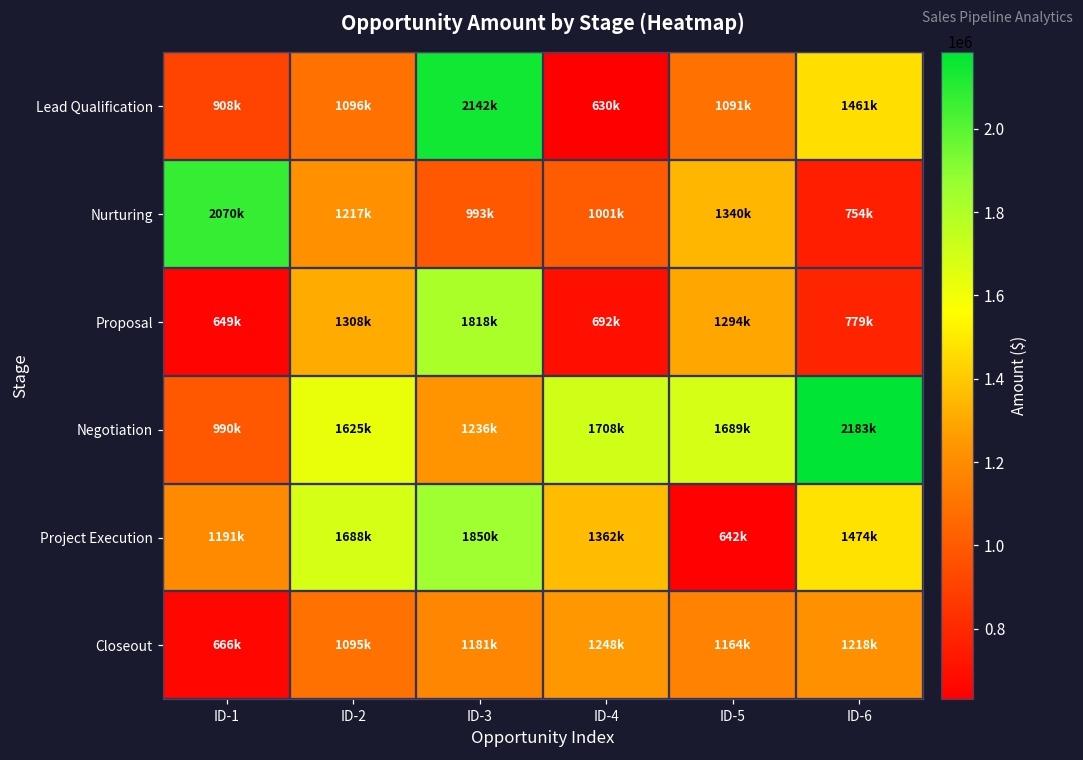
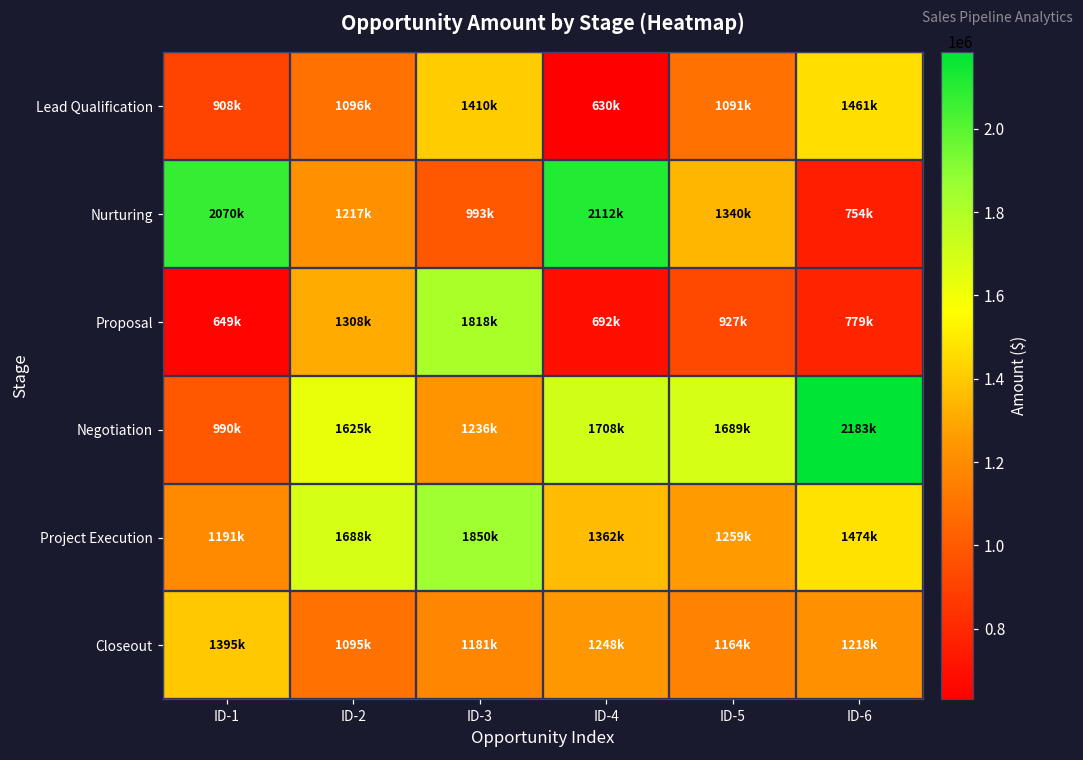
  {
    "Lead Qualification": {
      "ID-1": "908k",
      "ID-2": "1096k",
-     "ID-3": "2142k",
+     "ID-3": "1410k",
      "ID-4": "630k",
      "ID-5": "1091k",
      "ID-6": "1461k"
    },
    "Nurturing": {
      "ID-1": "2070k",
      "ID-2": "1217k",
      "ID-3": "993k",
-     "ID-4": "1001k",
+     "ID-4": "2112k",
      "ID-5": "1340k",
      "ID-6": "754k"
    },
    "Proposal": {
      "ID-1": "649k",
      "ID-2": "1308k",
      "ID-3": "1818k",
      "ID-4": "692k",
-     "ID-5": "1294k",
+     "ID-5": "927k",
      "ID-6": "779k"
    },
    "Negotiation": {
      "ID-1": "990k",
      "ID-2": "1625k",
      "ID-3": "1236k",
      "ID-4": "1708k",
      "ID-5": "1689k",
      "ID-6": "2183k"
    },
    "Project Execution": {
      "ID-1": "1191k",
      "ID-2": "1688k",
      "ID-3": "1850k",
      "ID-4": "1362k",
-     "ID-5": "642k",
+     "ID-5": "1259k",
      "ID-6": "1474k"
    },
    "Closeout": {
-     "ID-1": "666k",
+     "ID-1": "1395k",
      "ID-2": "1095k",
      "ID-3": "1181k",
      "ID-4": "1248k",
      "ID-5": "1164k",
      "ID-6": "1218k"
    }
  }
